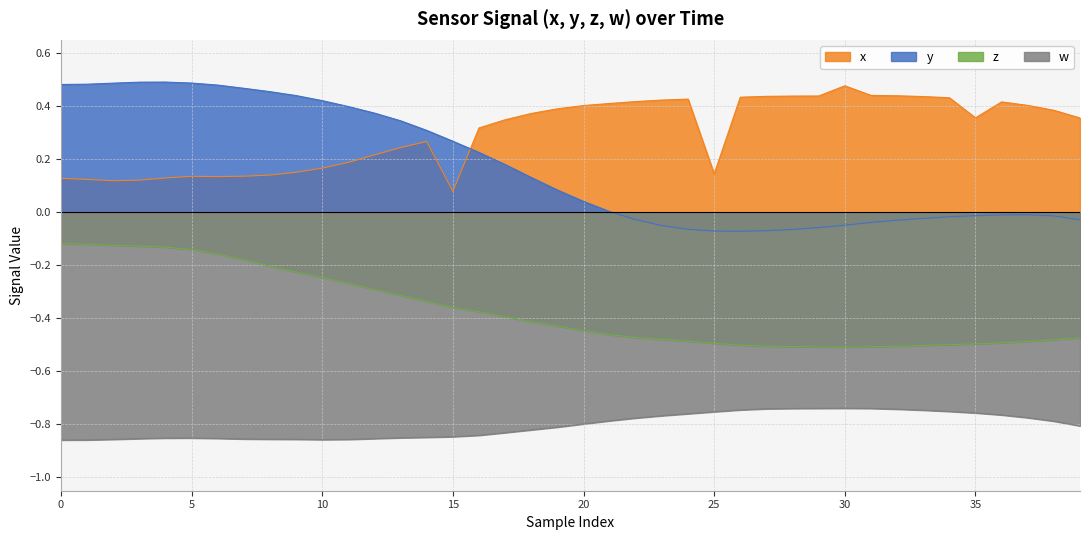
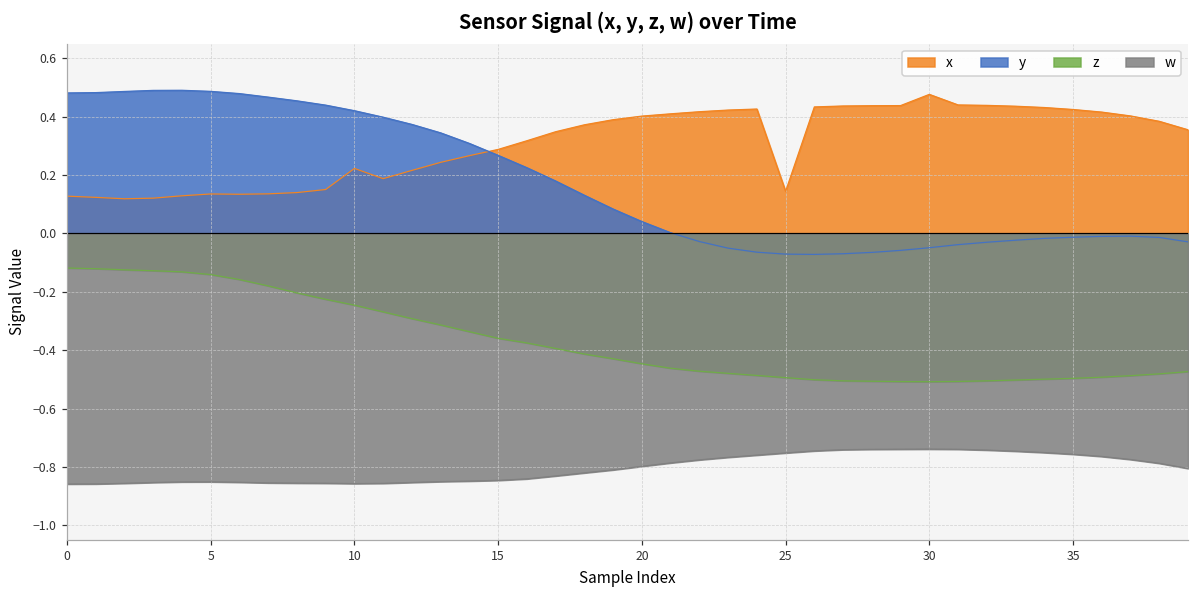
  {
    "x": {
      "0": 0.13,
      "5": 0.14,
-     "10": 0.17,
-     "15": 0.08,
+     "10": 0.22,
+     "15": 0.29,
      "20": 0.40,
      "25": 0.14,
      "30": 0.48,
-     "35": 0.36
+     "35": 0.42
    }
  }
